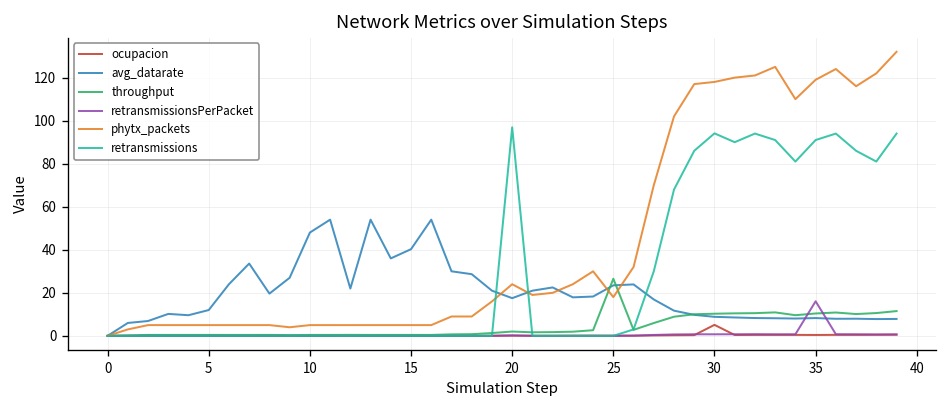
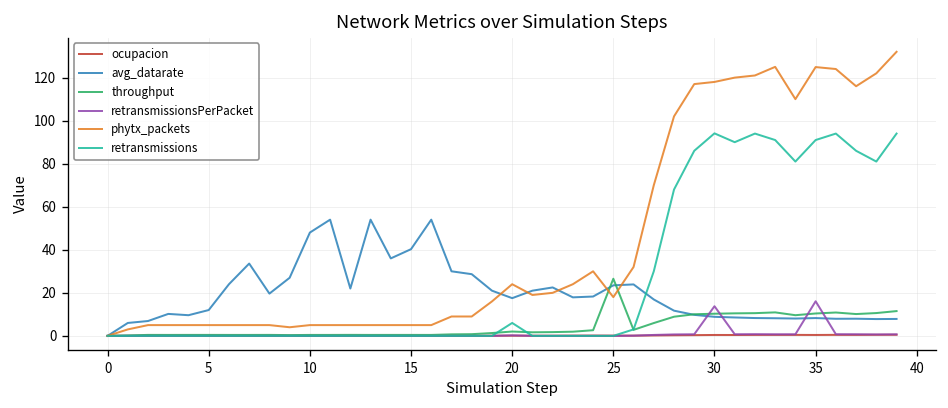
  {
    "ocupacion": {
-     "30": 5,
+     "30": 0,
      "35": 0
    },
    "avg_datarate": {
      "5": 12,
      "10": 48,
      "15": 40,
      "20": 18,
      "25": 23,
      "30": 9,
      "35": 8
    },
    "throughput": {
      "20": 2,
      "25": 27,
      "30": 10,
      "35": 10
    },
    "retransmissionsPerPacket": {
-     "30": 1,
+     "30": 14,
      "35": 16
    },
    "phytx_packets": {
      "5": 5,
      "10": 5,
      "15": 5,
      "20": 24,
      "25": 18,
      "30": 118,
-     "35": 119
+     "35": 125
    },
    "retransmissions": {
-     "20": 97,
+     "20": 6,
      "30": 94,
      "35": 91
    }
  }
